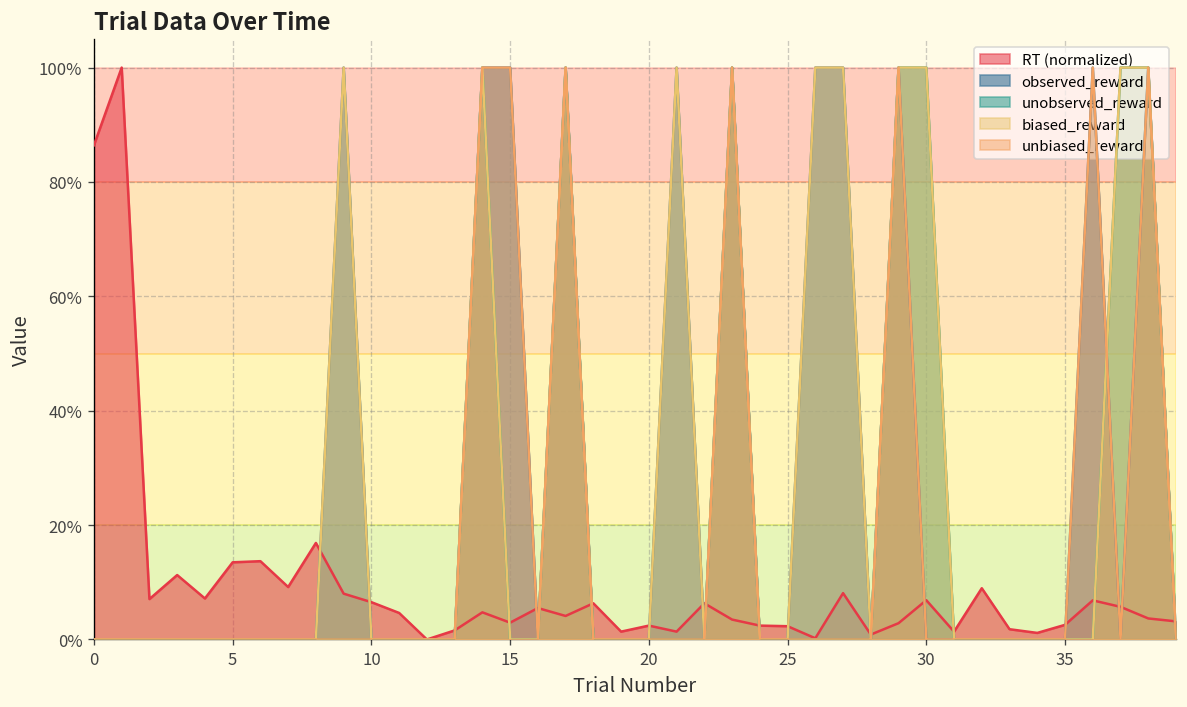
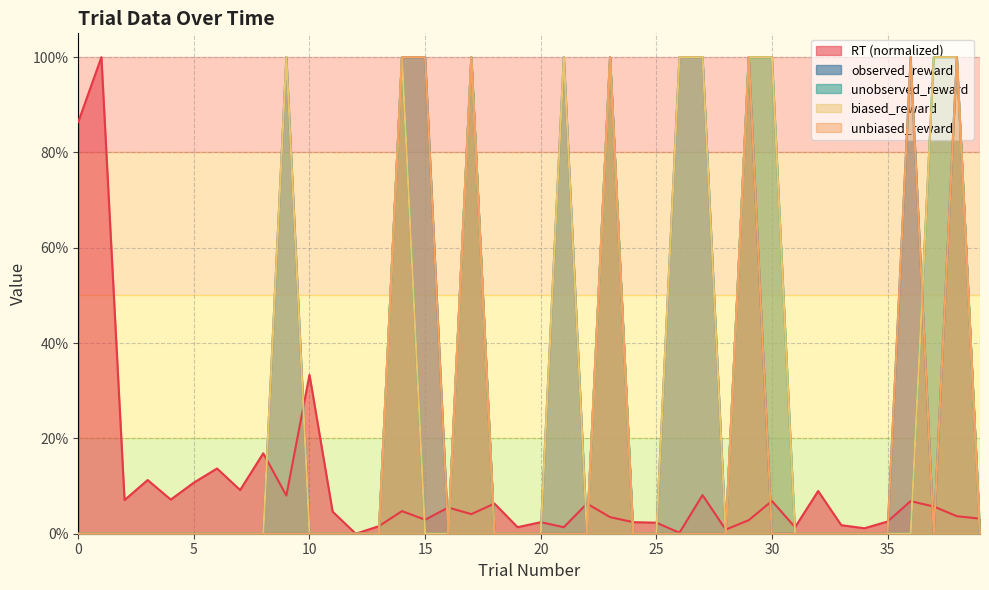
  {
    "RT (normalized)": {
      "0": "86%",
-     "5": "13%",
-     "10": "7%",
+     "5": "11%",
+     "10": "33%",
      "15": "3%",
      "20": "2%",
      "25": "2%",
      "30": "7%",
      "35": "3%"
    }
  }
